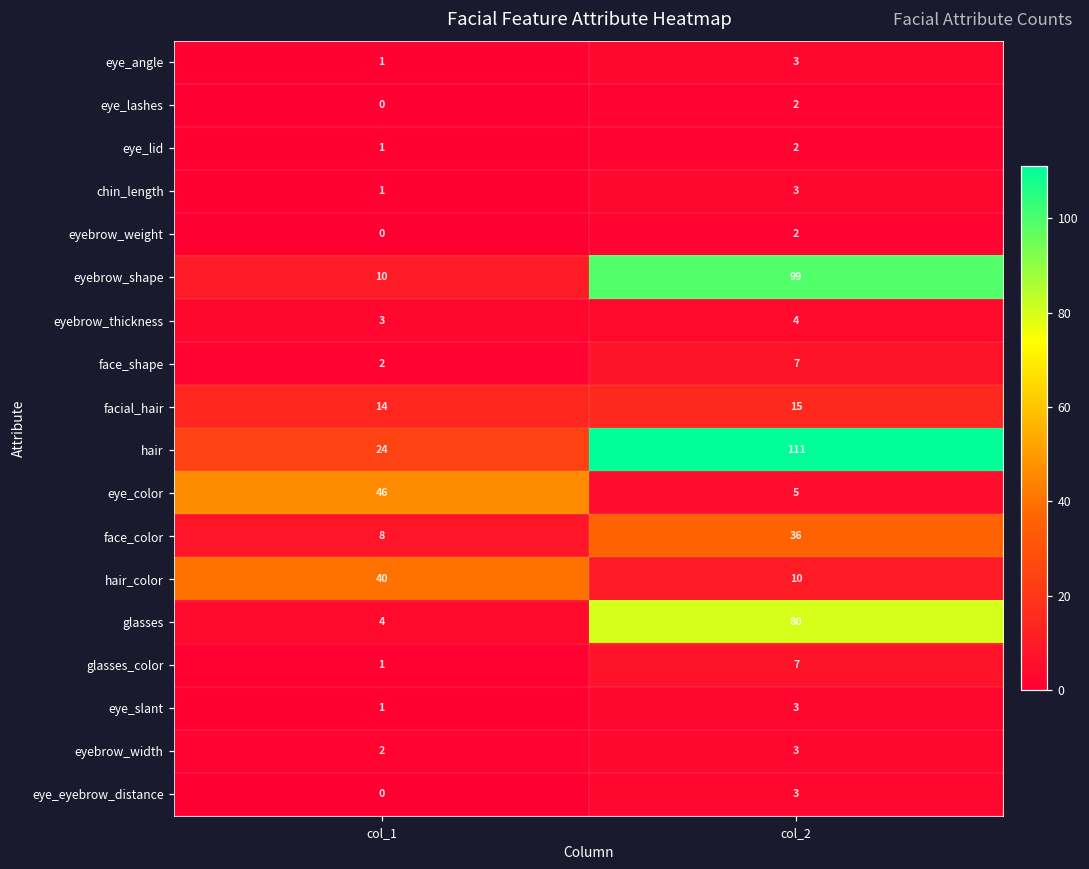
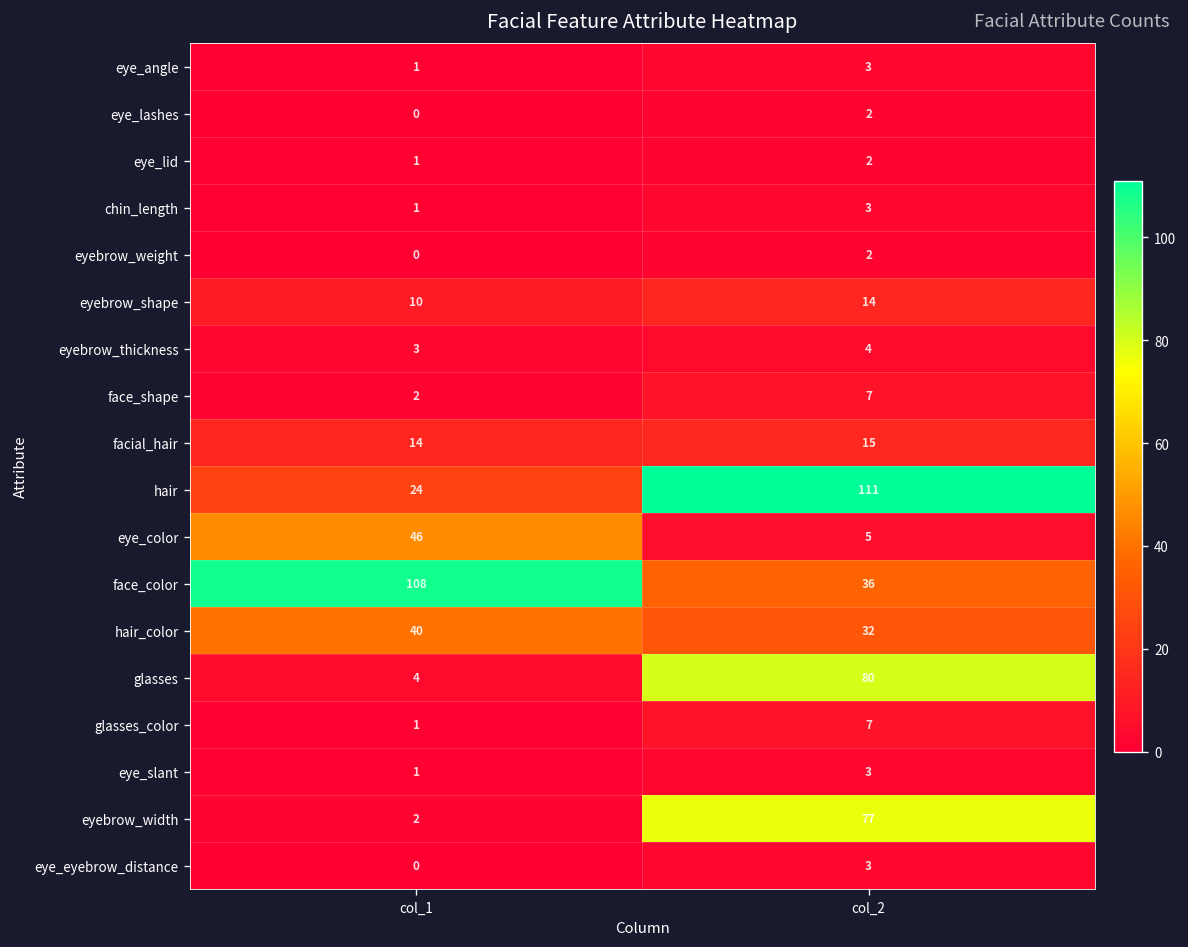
  {
    "eye_angle": {
      "col_1": 1,
      "col_2": 3
    },
    "eye_lashes": {
      "col_1": 0,
      "col_2": 2
    },
    "eye_lid": {
      "col_1": 1,
      "col_2": 2
    },
    "chin_length": {
      "col_1": 1,
      "col_2": 3
    },
    "eyebrow_weight": {
      "col_1": 0,
      "col_2": 2
    },
    "eyebrow_shape": {
      "col_1": 10,
-     "col_2": 99
+     "col_2": 14
    },
    "eyebrow_thickness": {
      "col_1": 3,
      "col_2": 4
    },
    "face_shape": {
      "col_1": 2,
      "col_2": 7
    },
    "facial_hair": {
      "col_1": 14,
      "col_2": 15
    },
    "hair": {
      "col_1": 24,
      "col_2": 111
    },
    "eye_color": {
      "col_1": 46,
      "col_2": 5
    },
    "face_color": {
-     "col_1": 8,
+     "col_1": 108,
      "col_2": 36
    },
    "hair_color": {
      "col_1": 40,
-     "col_2": 10
+     "col_2": 32
    },
    "glasses": {
      "col_1": 4,
      "col_2": 80
    },
    "glasses_color": {
      "col_1": 1,
      "col_2": 7
    },
    "eye_slant": {
      "col_1": 1,
      "col_2": 3
    },
    "eyebrow_width": {
      "col_1": 2,
-     "col_2": 3
+     "col_2": 77
    },
    "eye_eyebrow_distance": {
      "col_1": 0,
      "col_2": 3
    }
  }
